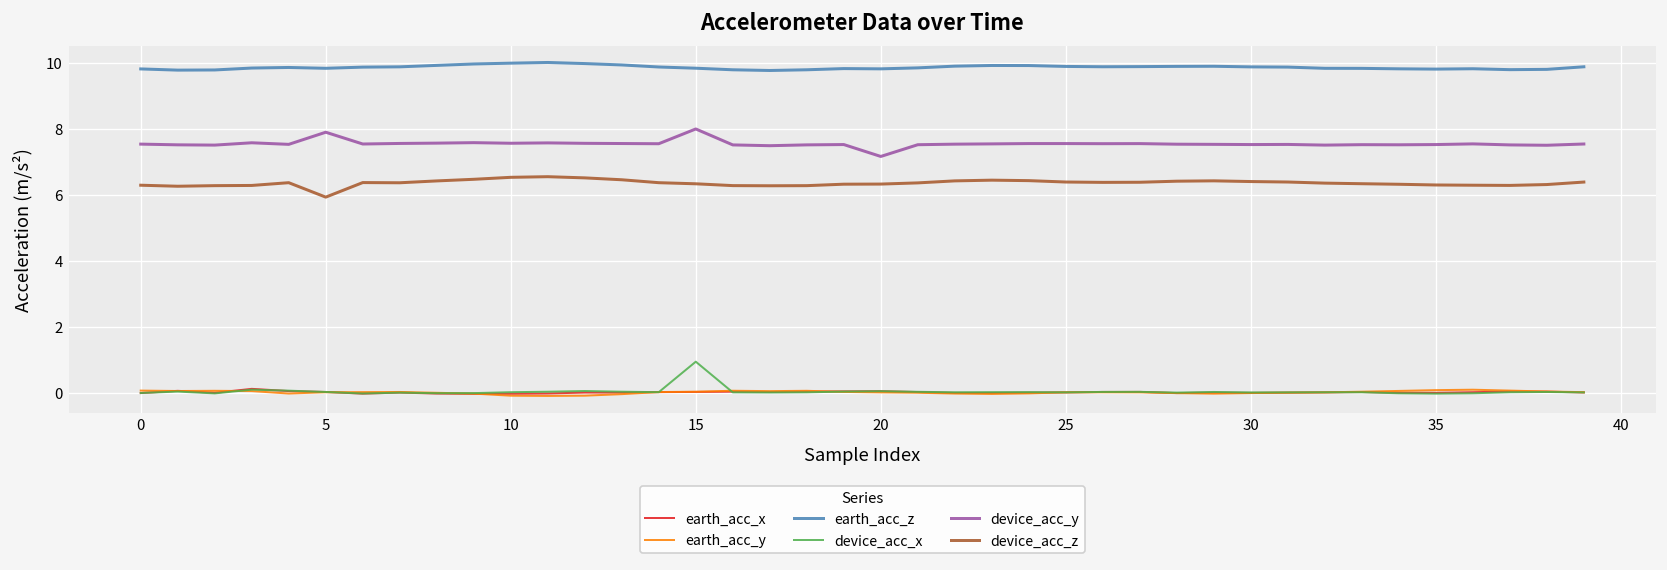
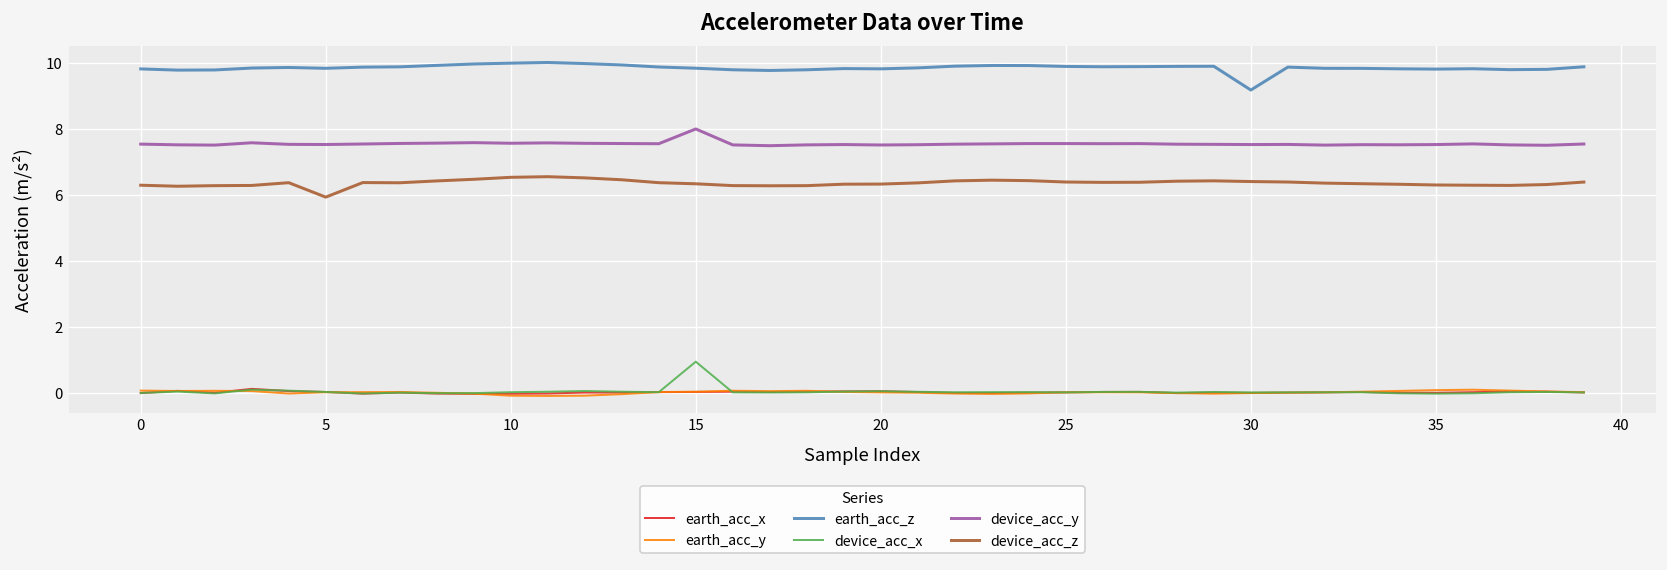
  {
    "earth_acc_z": {
      "0": 9.8,
      "5": 9.8,
      "10": 10.0,
      "15": 9.8,
      "20": 9.8,
      "25": 9.9,
-     "30": 9.9,
+     "30": 9.2,
      "35": 9.8
    },
    "device_acc_x": {
      "15": 0.9
    },
    "device_acc_y": {
      "0": 7.5,
-     "5": 7.9,
+     "5": 7.5,
      "10": 7.6,
      "15": 8.0,
-     "20": 7.2,
+     "20": 7.5,
      "25": 7.5,
      "30": 7.5,
      "35": 7.5
    },
    "device_acc_z": {
      "0": 6.3,
      "5": 5.9,
      "10": 6.5,
      "15": 6.3,
      "20": 6.3,
      "25": 6.4,
      "30": 6.4,
      "35": 6.3
    }
  }
